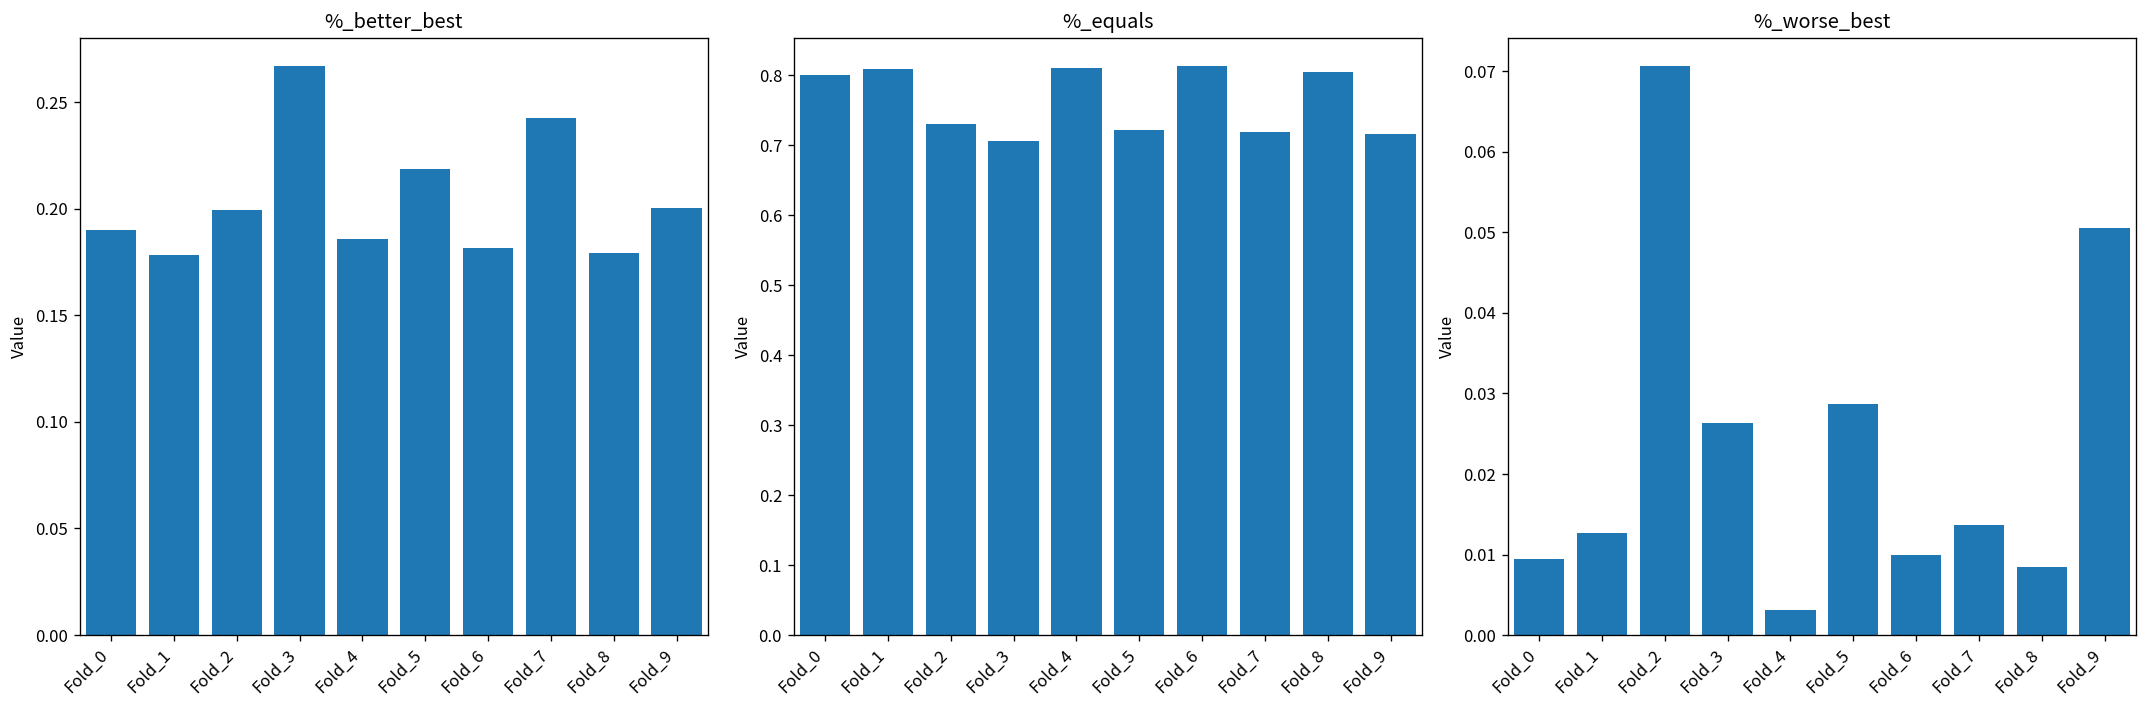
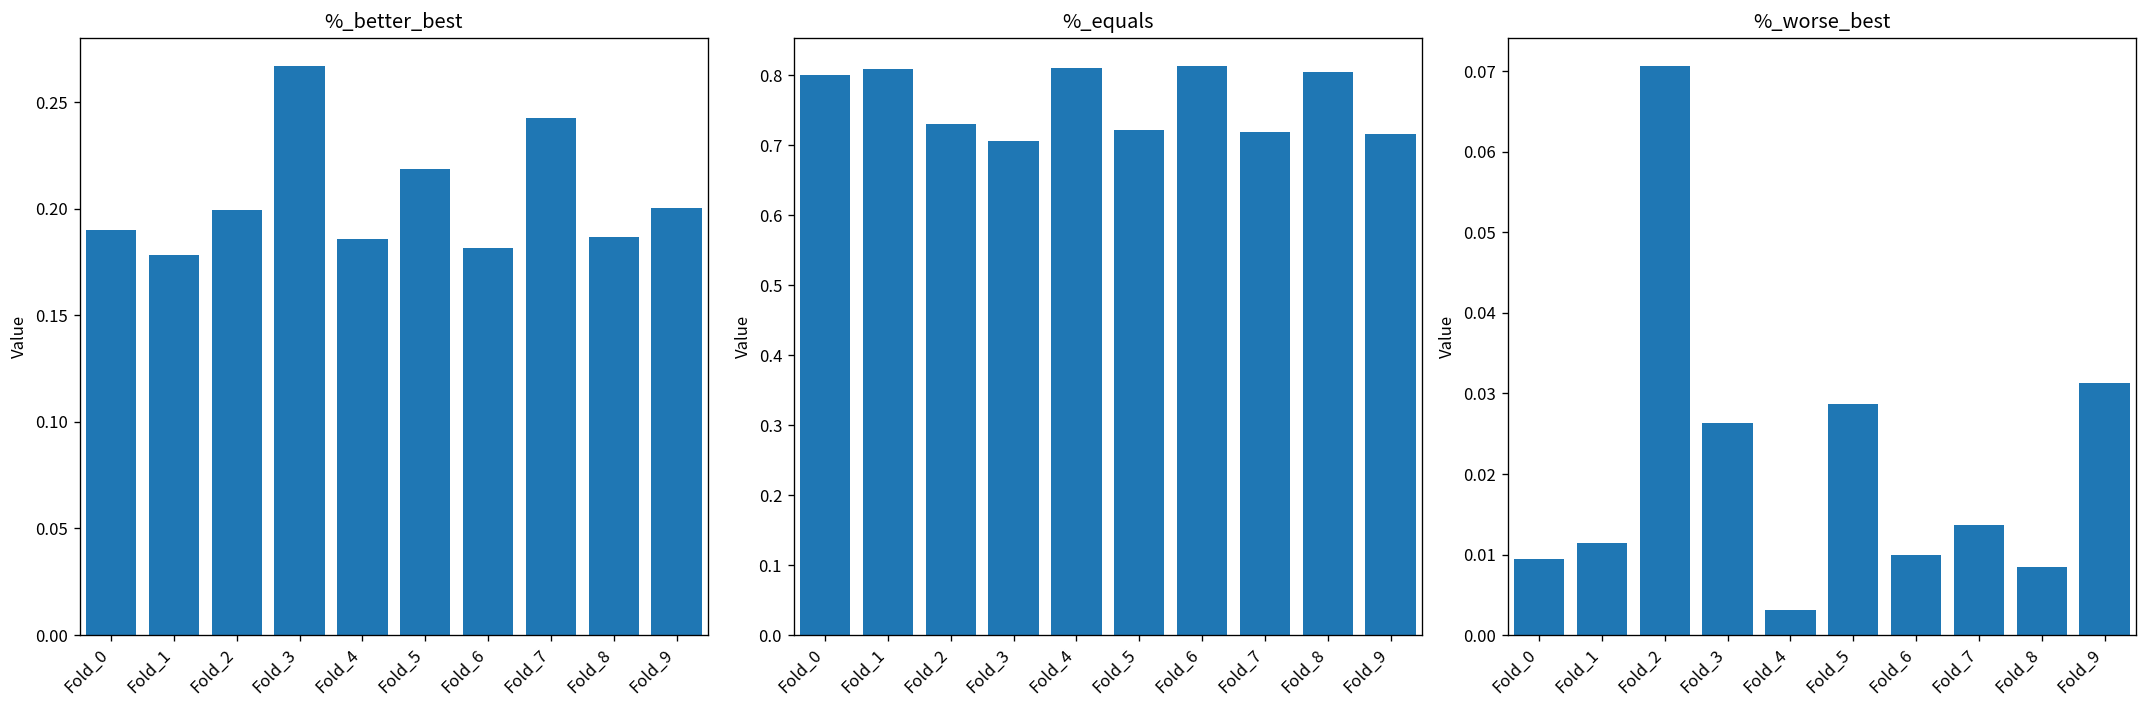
  {
    "%_better_best": {
      "Fold_0": 0.190,
      "Fold_1": 0.178,
      "Fold_2": 0.199,
      "Fold_3": 0.267,
      "Fold_4": 0.186,
      "Fold_5": 0.218,
      "Fold_6": 0.181,
      "Fold_7": 0.243,
-     "Fold_8": 0.179,
+     "Fold_8": 0.187,
      "Fold_9": 0.200
    },
    "%_equals": {
      "Fold_0": 0.80,
      "Fold_1": 0.81,
      "Fold_2": 0.73,
      "Fold_3": 0.71,
      "Fold_4": 0.81,
      "Fold_5": 0.72,
      "Fold_6": 0.81,
      "Fold_7": 0.72,
      "Fold_8": 0.80,
      "Fold_9": 0.72
    },
    "%_worse_best": {
      "Fold_0": 0.009,
-     "Fold_1": 0.013,
+     "Fold_1": 0.011,
      "Fold_2": 0.071,
      "Fold_3": 0.026,
      "Fold_4": 0.003,
      "Fold_5": 0.029,
      "Fold_6": 0.010,
      "Fold_7": 0.014,
      "Fold_8": 0.008,
-     "Fold_9": 0.051
+     "Fold_9": 0.031
    }
  }
